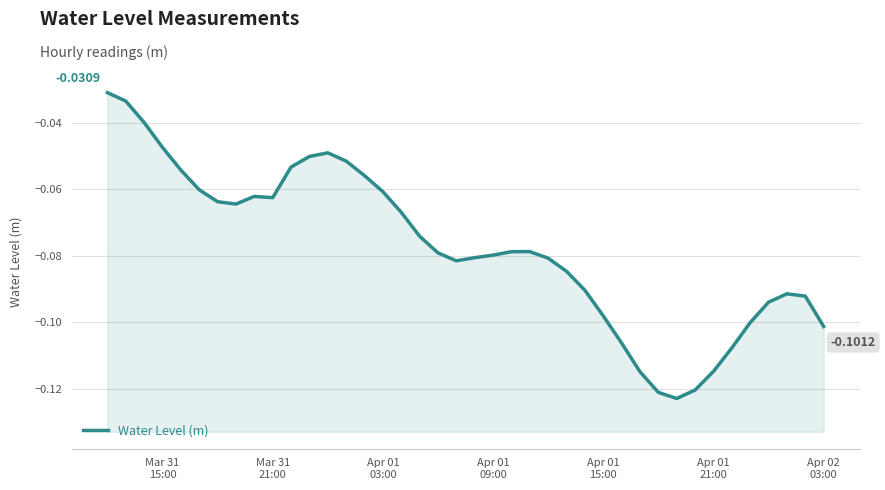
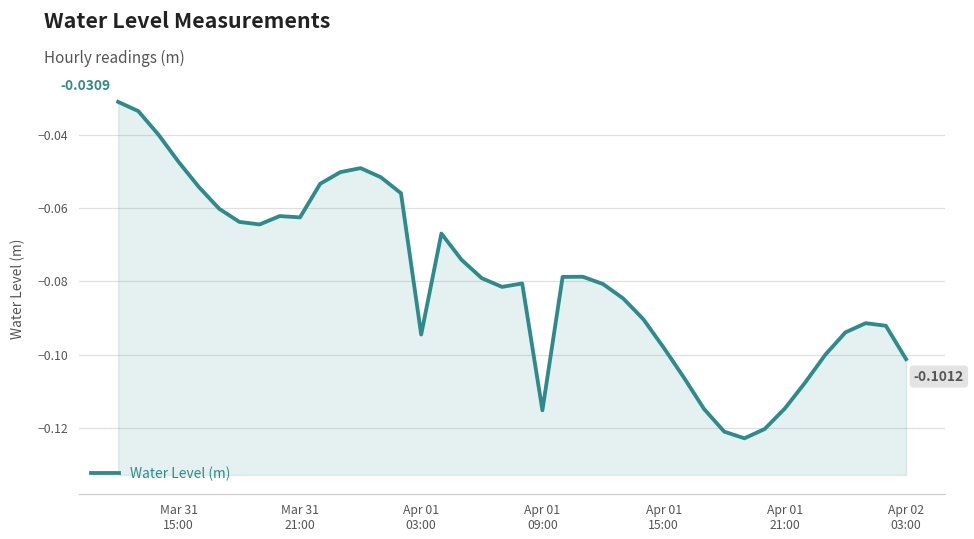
  {
    "Mar 31 15:00": -0.047,
    "Mar 31 21:00": -0.062,
-   "Apr 01 03:00": -0.061,
-   "Apr 01 09:00": -0.080,
+   "Apr 01 03:00": -0.094,
+   "Apr 01 09:00": -0.115,
    "Apr 01 15:00": -0.098,
    "Apr 01 21:00": -0.115
  }
